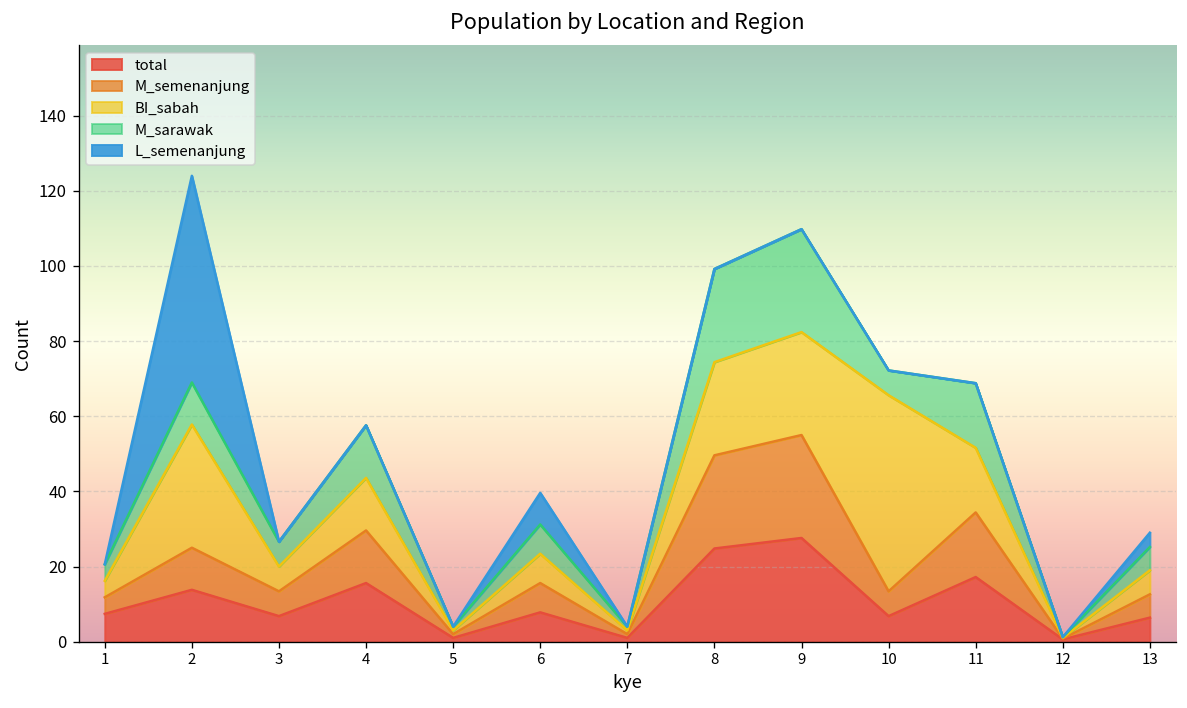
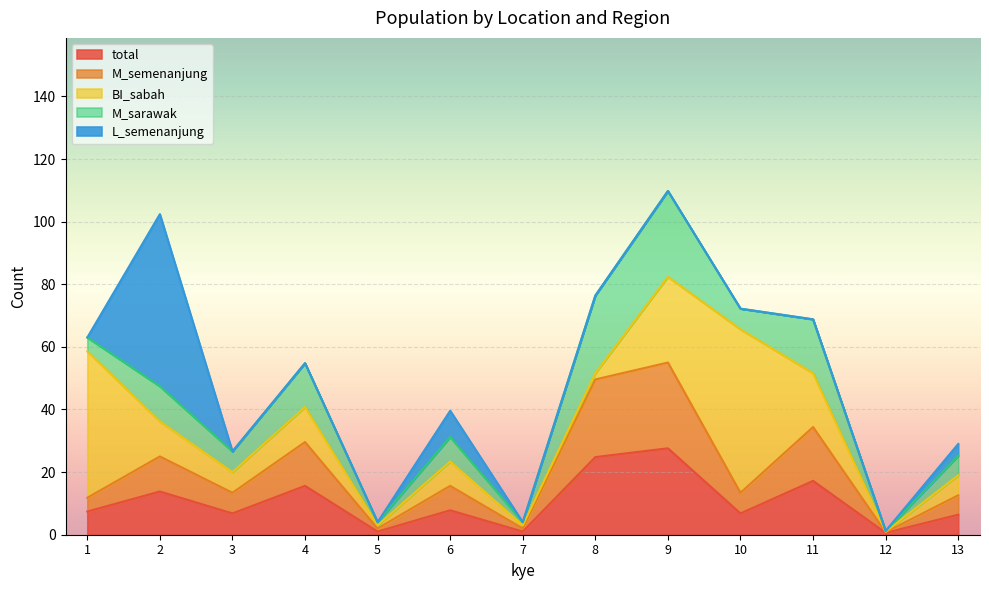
  {
    "BI_sabah": {
-     "1": 4,
-     "2": 33,
+     "1": 47,
+     "2": 11,
      "3": 7,
-     "4": 14,
+     "4": 11,
      "5": 1,
      "6": 8,
      "7": 1,
-     "8": 25,
+     "8": 2,
      "9": 27,
      "10": 52,
      "11": 17,
      "13": 6
    },
    "M_sarawak": {
      "2": 11,
      "6": 8,
      "13": 6
    },
    "L_semenanjung": {
      "2": 55,
      "6": 8,
      "13": 4
    }
  }
